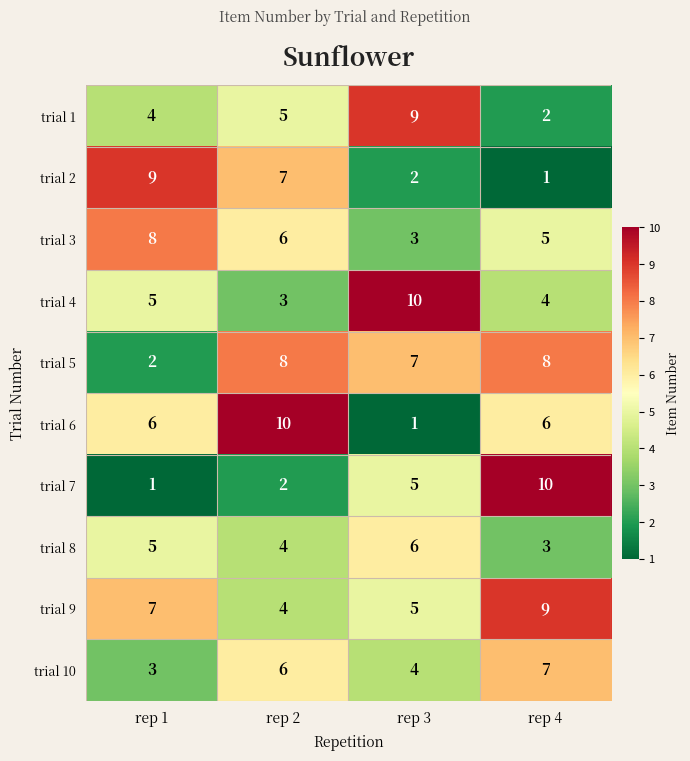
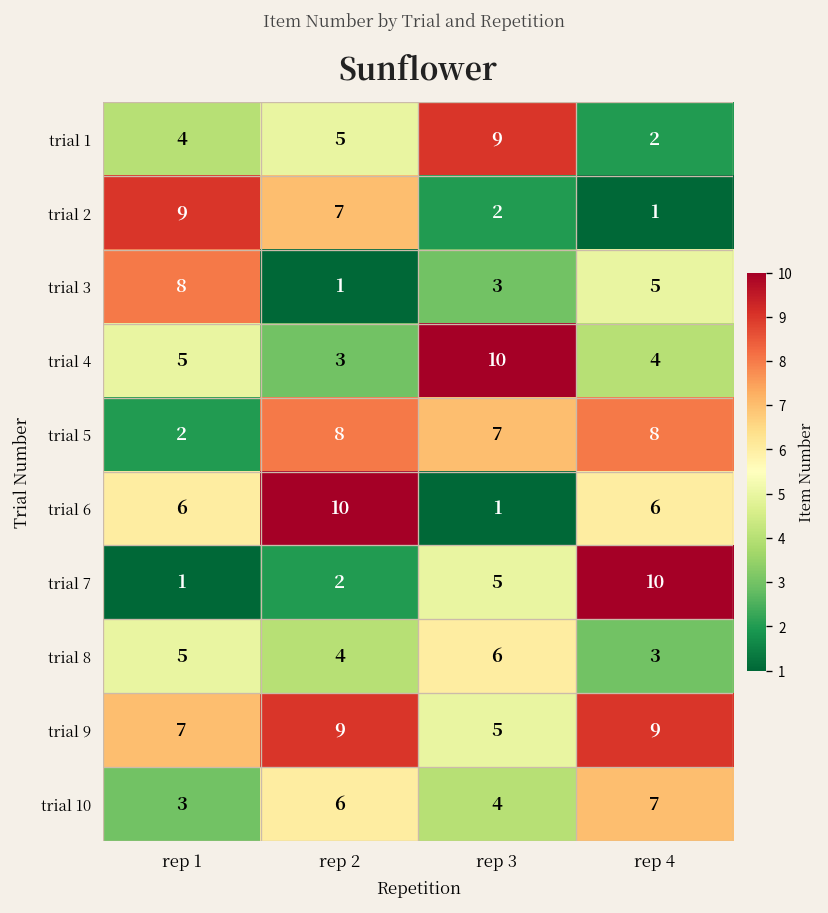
  {
    "trial 1": {
      "rep 1": 4,
      "rep 2": 5,
      "rep 3": 9,
      "rep 4": 2
    },
    "trial 2": {
      "rep 1": 9,
      "rep 2": 7,
      "rep 3": 2,
      "rep 4": 1
    },
    "trial 3": {
      "rep 1": 8,
-     "rep 2": 6,
+     "rep 2": 1,
      "rep 3": 3,
      "rep 4": 5
    },
    "trial 4": {
      "rep 1": 5,
      "rep 2": 3,
      "rep 3": 10,
      "rep 4": 4
    },
    "trial 5": {
      "rep 1": 2,
      "rep 2": 8,
      "rep 3": 7,
      "rep 4": 8
    },
    "trial 6": {
      "rep 1": 6,
      "rep 2": 10,
      "rep 3": 1,
      "rep 4": 6
    },
    "trial 7": {
      "rep 1": 1,
      "rep 2": 2,
      "rep 3": 5,
      "rep 4": 10
    },
    "trial 8": {
      "rep 1": 5,
      "rep 2": 4,
      "rep 3": 6,
      "rep 4": 3
    },
    "trial 9": {
      "rep 1": 7,
-     "rep 2": 4,
+     "rep 2": 9,
      "rep 3": 5,
      "rep 4": 9
    },
    "trial 10": {
      "rep 1": 3,
      "rep 2": 6,
      "rep 3": 4,
      "rep 4": 7
    }
  }
